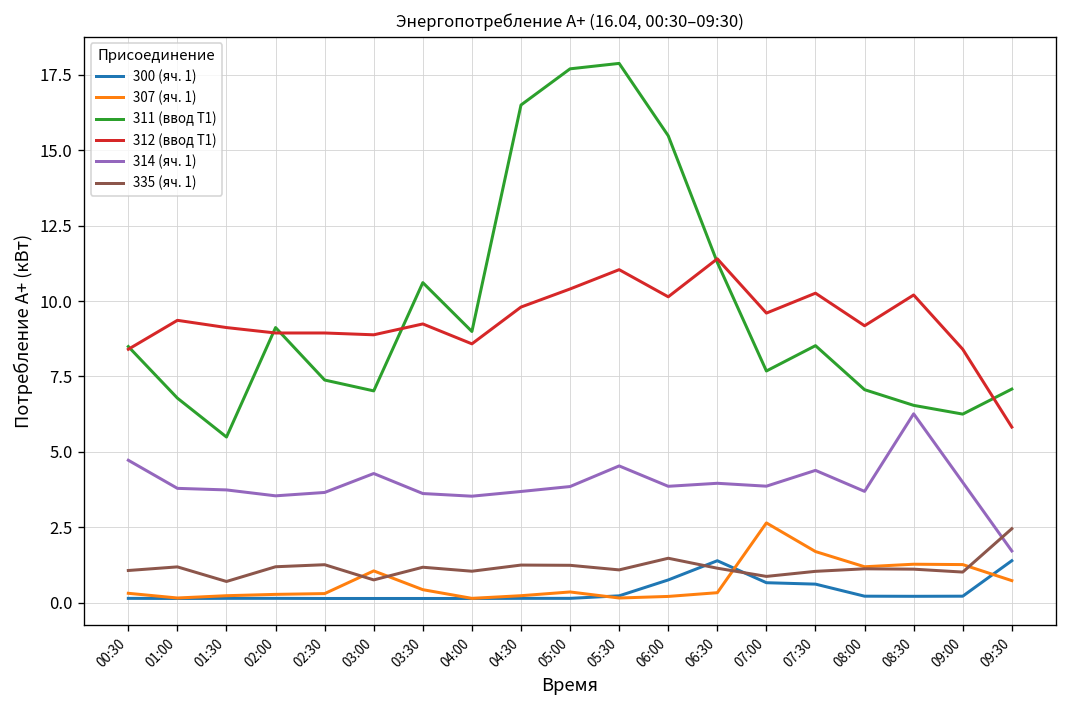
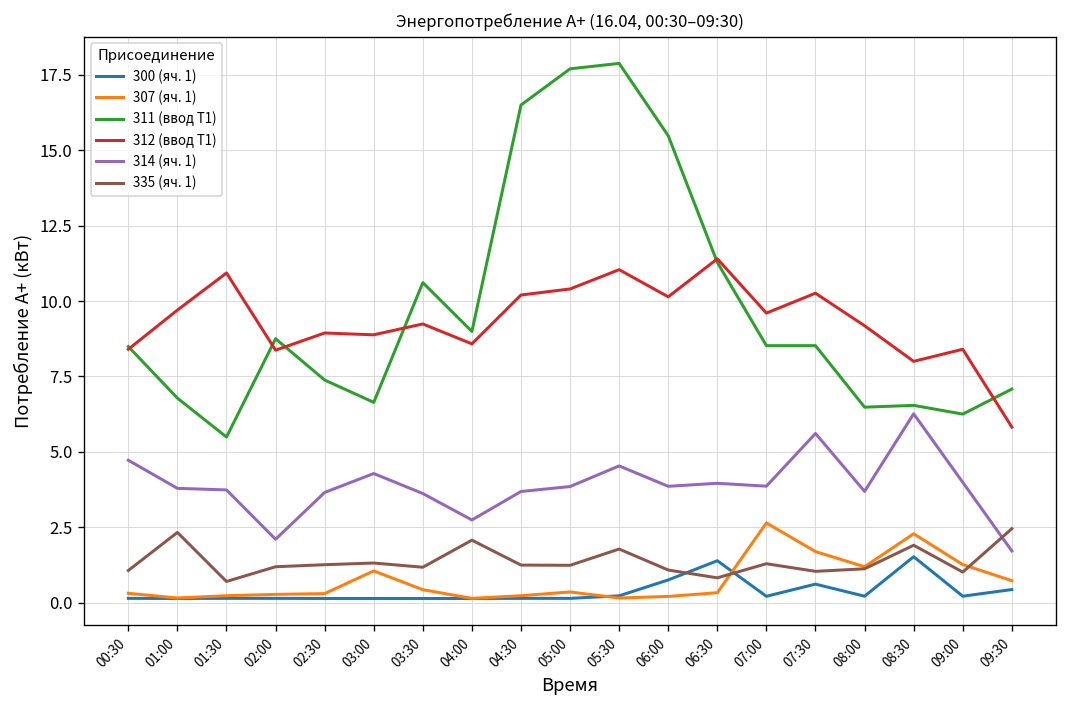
  {
    "300 (яч. 1)": {
      "00:30": 0.1,
      "02:00": 0.1,
      "02:30": 0.1,
      "03:00": 0.1,
      "03:30": 0.1,
      "05:00": 0.1,
      "06:00": 0.8,
      "06:30": 1.4,
-     "07:00": 0.7,
+     "07:00": 0.2,
      "07:30": 0.6,
      "08:00": 0.2,
-     "08:30": 0.2,
+     "08:30": 1.5,
      "09:00": 0.2,
-     "09:30": 1.4
+     "09:30": 0.4
    },
    "307 (яч. 1)": {
      "00:30": 0.3,
      "02:00": 0.3,
      "02:30": 0.3,
      "03:00": 1.1,
      "03:30": 0.4,
      "05:00": 0.4,
      "06:00": 0.2,
      "06:30": 0.3,
      "07:00": 2.6,
      "07:30": 1.7,
-     "08:30": 1.3,
+     "08:30": 2.3,
      "09:00": 1.3,
      "09:30": 0.7
    },
    "311 (ввод Т1)": {
      "01:00": 6.8,
      "01:30": 5.5,
-     "02:00": 9.1,
+     "02:00": 8.8,
      "02:30": 7.4,
-     "03:00": 7.0,
+     "03:00": 6.6,
      "03:30": 10.6,
      "04:00": 9.0,
      "04:30": 16.5,
      "05:00": 17.7,
      "05:30": 17.9,
      "06:00": 15.5,
      "06:30": 11.3,
-     "07:00": 7.7,
+     "07:00": 8.5,
      "07:30": 8.5,
-     "08:00": 7.1,
+     "08:00": 6.5,
      "08:30": 6.5,
      "09:00": 6.3,
      "09:30": 7.1
    },
    "312 (ввод Т1)": {
-     "01:00": 9.4,
-     "01:30": 9.1,
-     "02:00": 8.9,
+     "01:00": 9.7,
+     "01:30": 10.9,
+     "02:00": 8.4,
      "02:30": 8.9,
      "03:00": 8.9,
      "03:30": 9.2,
      "04:00": 8.6,
-     "04:30": 9.8,
+     "04:30": 10.2,
      "05:00": 10.4,
      "05:30": 11.0,
      "06:00": 10.1,
      "06:30": 11.4,
      "07:00": 9.6,
      "07:30": 10.3,
      "08:00": 9.2,
-     "08:30": 10.2,
+     "08:30": 8.0,
      "09:00": 8.4,
      "09:30": 5.8
    },
    "314 (яч. 1)": {
      "00:30": 4.7,
      "01:00": 3.8,
      "01:30": 3.7,
-     "02:00": 3.5,
+     "02:00": 2.1,
      "02:30": 3.7,
      "03:00": 4.3,
      "03:30": 3.6,
-     "04:00": 3.5,
+     "04:00": 2.7,
      "04:30": 3.7,
      "05:00": 3.8,
      "05:30": 4.5,
      "06:00": 3.9,
      "06:30": 4.0,
      "07:00": 3.9,
-     "07:30": 4.4,
+     "07:30": 5.6,
      "08:00": 3.7,
      "08:30": 6.3,
      "09:00": 4.0,
      "09:30": 1.7
    },
    "335 (яч. 1)": {
      "00:30": 1.1,
-     "01:00": 1.2,
+     "01:00": 2.3,
      "01:30": 0.7,
      "02:00": 1.2,
      "02:30": 1.3,
-     "03:00": 0.8,
+     "03:00": 1.3,
      "03:30": 1.2,
-     "04:00": 1.0,
+     "04:00": 2.1,
      "04:30": 1.2,
      "05:00": 1.2,
-     "05:30": 1.1,
-     "06:00": 1.5,
-     "06:30": 1.1,
-     "07:00": 0.9,
+     "05:30": 1.8,
+     "06:00": 1.1,
+     "06:30": 0.8,
+     "07:00": 1.3,
      "07:30": 1.0,
-     "08:30": 1.1,
+     "08:30": 1.9,
      "09:00": 1.0,
      "09:30": 2.5
    }
  }
